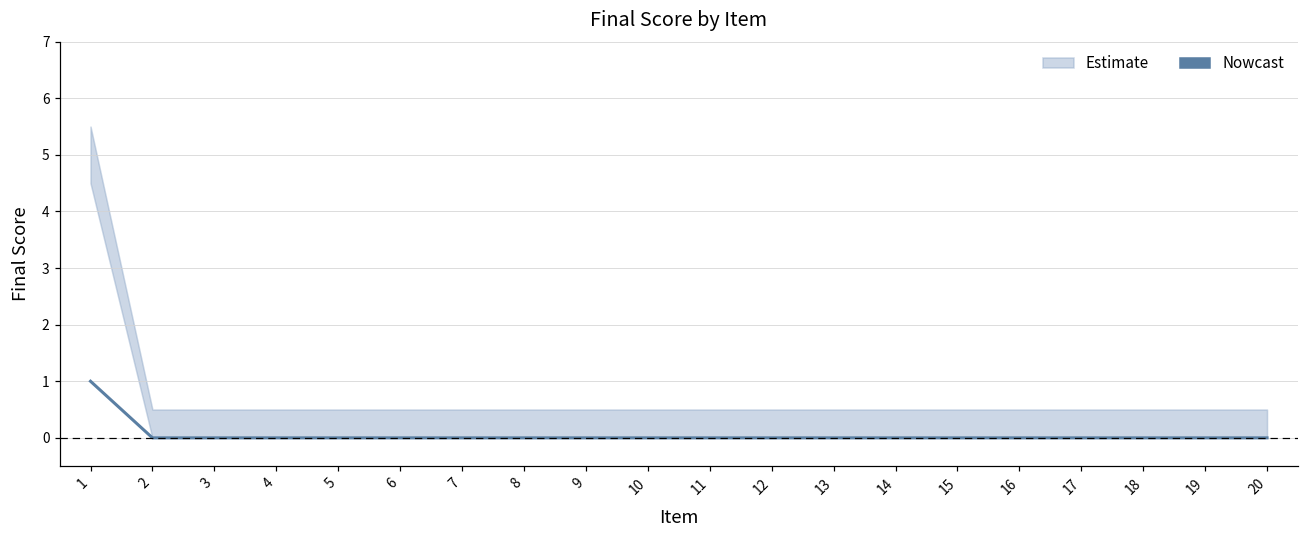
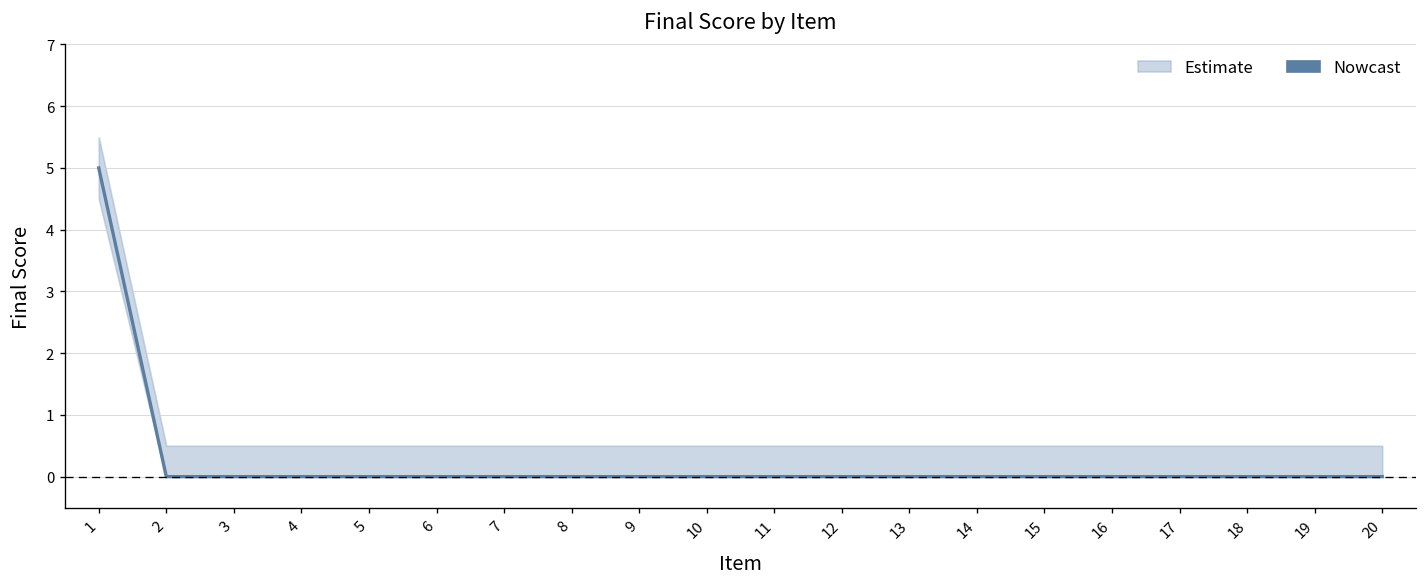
  {
    "Nowcast": {
-     "1": 1,
+     "1": 5,
      "2": 0,
      "3": 0,
      "4": 0,
      "5": 0,
      "6": 0,
      "7": 0,
      "8": 0,
      "9": 0,
      "10": 0,
      "11": 0,
      "12": 0,
      "13": 0,
      "14": 0,
      "15": 0,
      "16": 0,
      "17": 0,
      "18": 0,
      "19": 0,
      "20": 0
    }
  }
